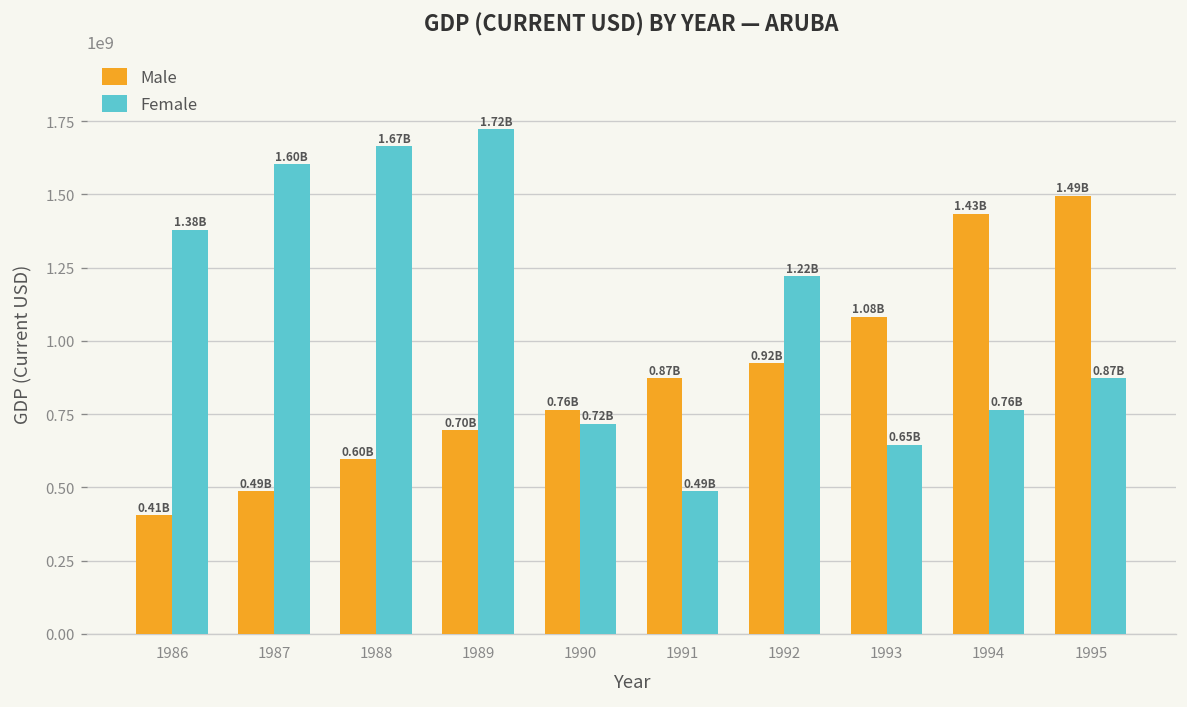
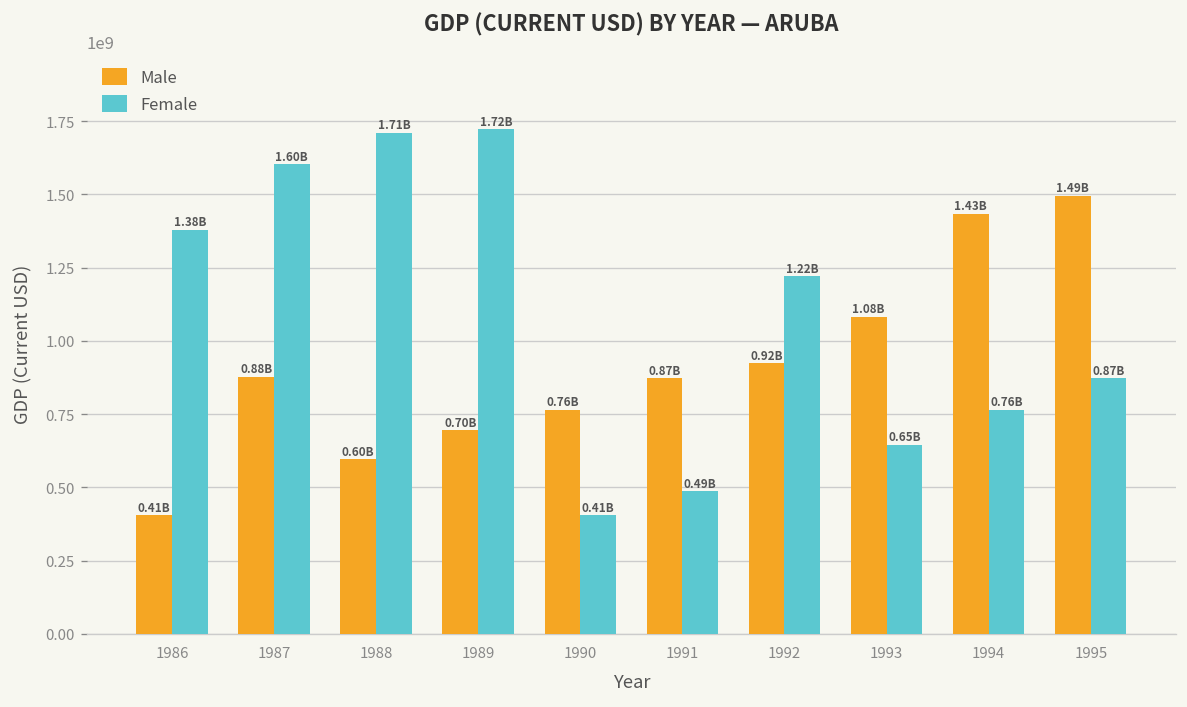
  {
    "Male": {
      "1986": "0.41B",
-     "1987": "0.49B",
+     "1987": "0.88B",
      "1988": "0.60B",
      "1989": "0.70B",
      "1990": "0.76B",
      "1991": "0.87B",
      "1992": "0.92B",
      "1993": "1.08B",
      "1994": "1.43B",
      "1995": "1.49B"
    },
    "Female": {
      "1986": "1.38B",
      "1987": "1.60B",
-     "1988": "1.67B",
+     "1988": "1.71B",
      "1989": "1.72B",
-     "1990": "0.72B",
+     "1990": "0.41B",
      "1991": "0.49B",
      "1992": "1.22B",
      "1993": "0.65B",
      "1994": "0.76B",
      "1995": "0.87B"
    }
  }
